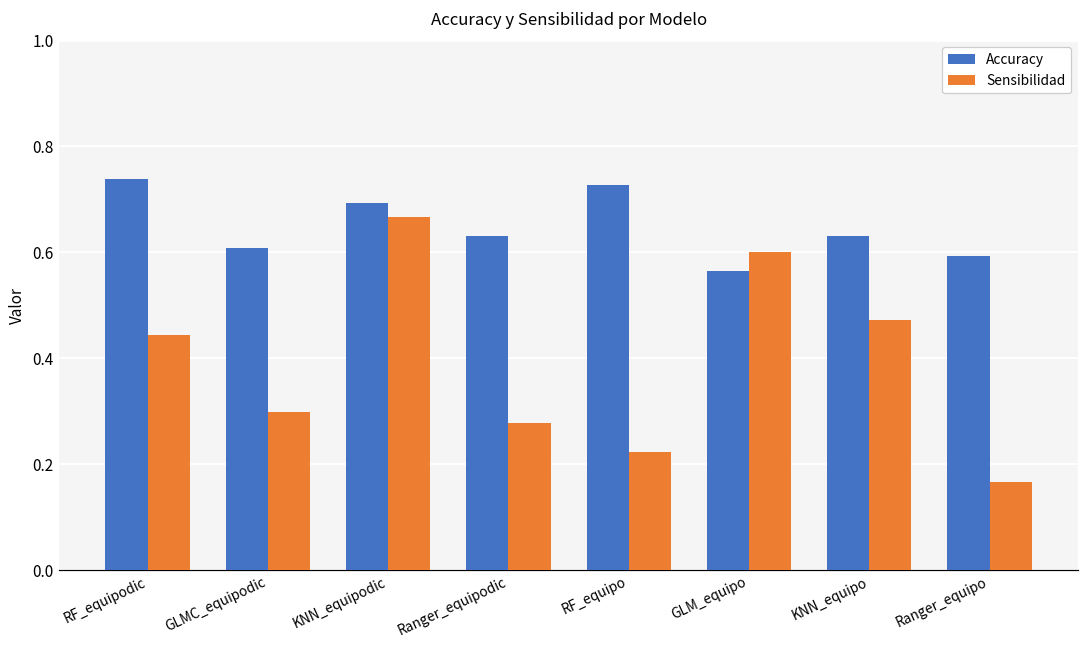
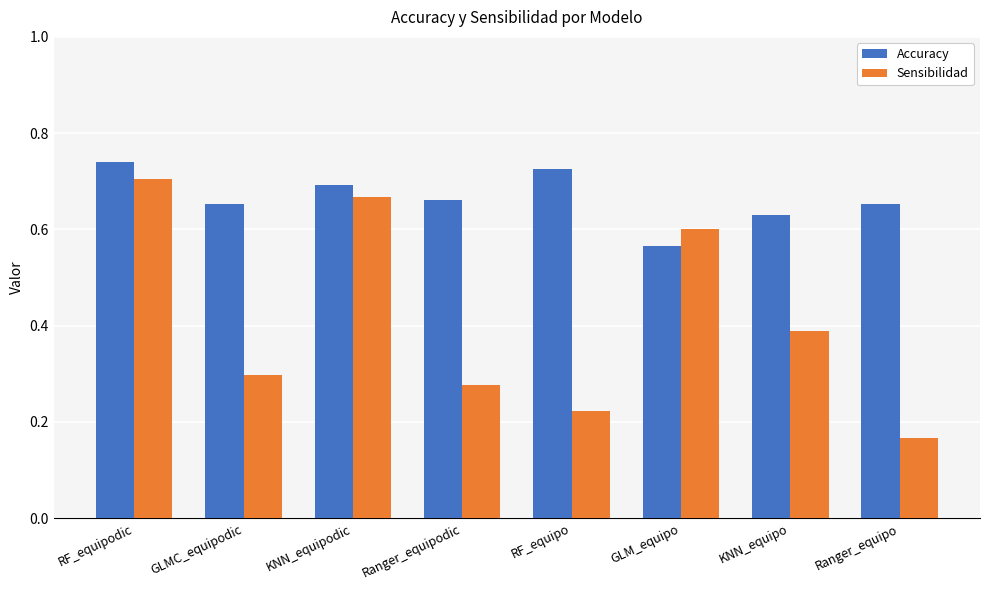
  {
    "Accuracy": {
      "RF_equipodic": 0.74,
-     "GLMC_equipodic": 0.61,
+     "GLMC_equipodic": 0.65,
      "KNN_equipodic": 0.69,
-     "Ranger_equipodic": 0.63,
+     "Ranger_equipodic": 0.66,
      "RF_equipo": 0.73,
      "GLM_equipo": 0.57,
      "KNN_equipo": 0.63,
-     "Ranger_equipo": 0.59
+     "Ranger_equipo": 0.65
    },
    "Sensibilidad": {
-     "RF_equipodic": 0.44,
+     "RF_equipodic": 0.70,
      "GLMC_equipodic": 0.30,
      "KNN_equipodic": 0.67,
      "Ranger_equipodic": 0.28,
      "RF_equipo": 0.22,
      "GLM_equipo": 0.60,
-     "KNN_equipo": 0.47,
+     "KNN_equipo": 0.39,
      "Ranger_equipo": 0.17
    }
  }
